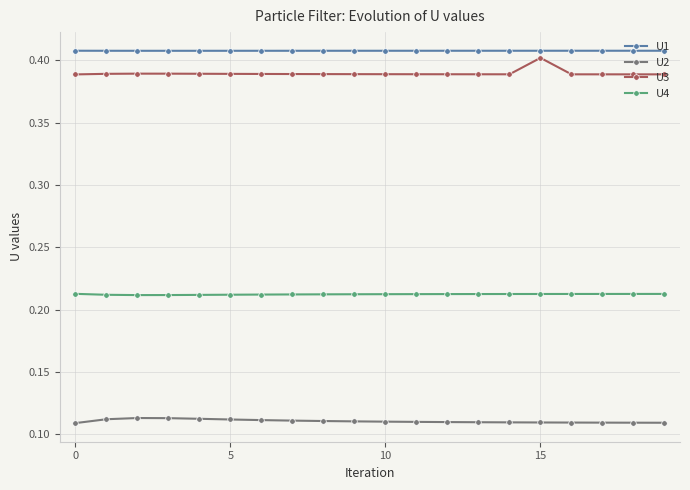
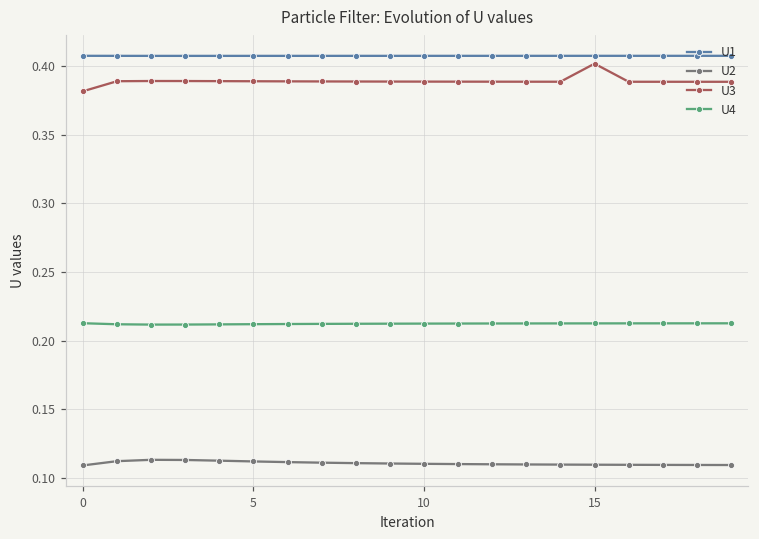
  {
    "U3": {
-     "0": 0.389,
+     "0": 0.382,
      "5": 0.389,
      "10": 0.389,
      "15": 0.402
    }
  }
